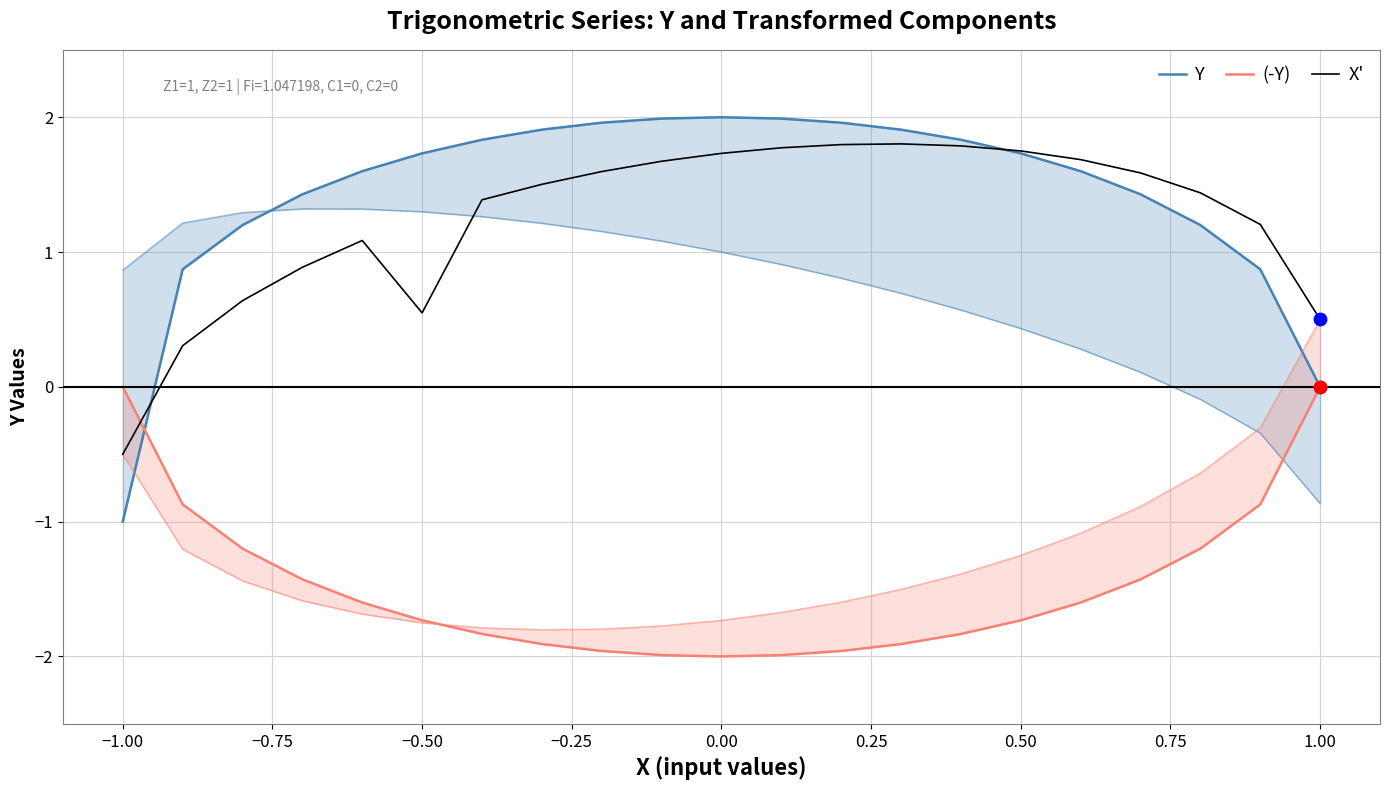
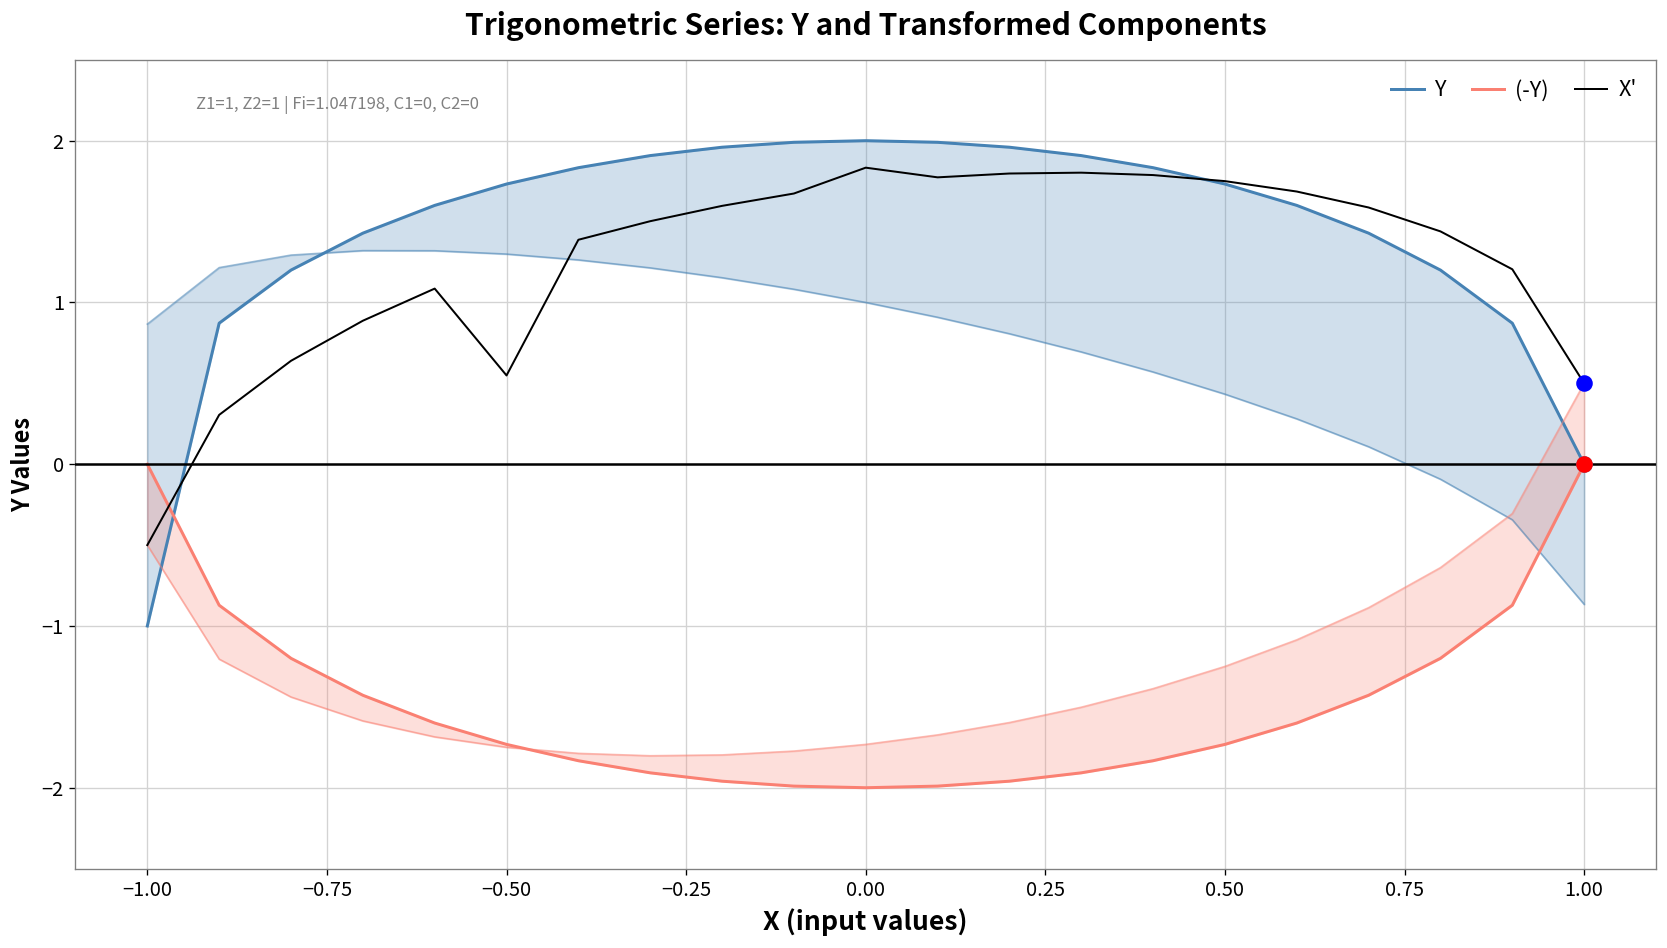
  {
    "X'": {
      "−0.50": 0.55,
-     "0.00": 1.73
+     "0.00": 1.83
    }
  }
